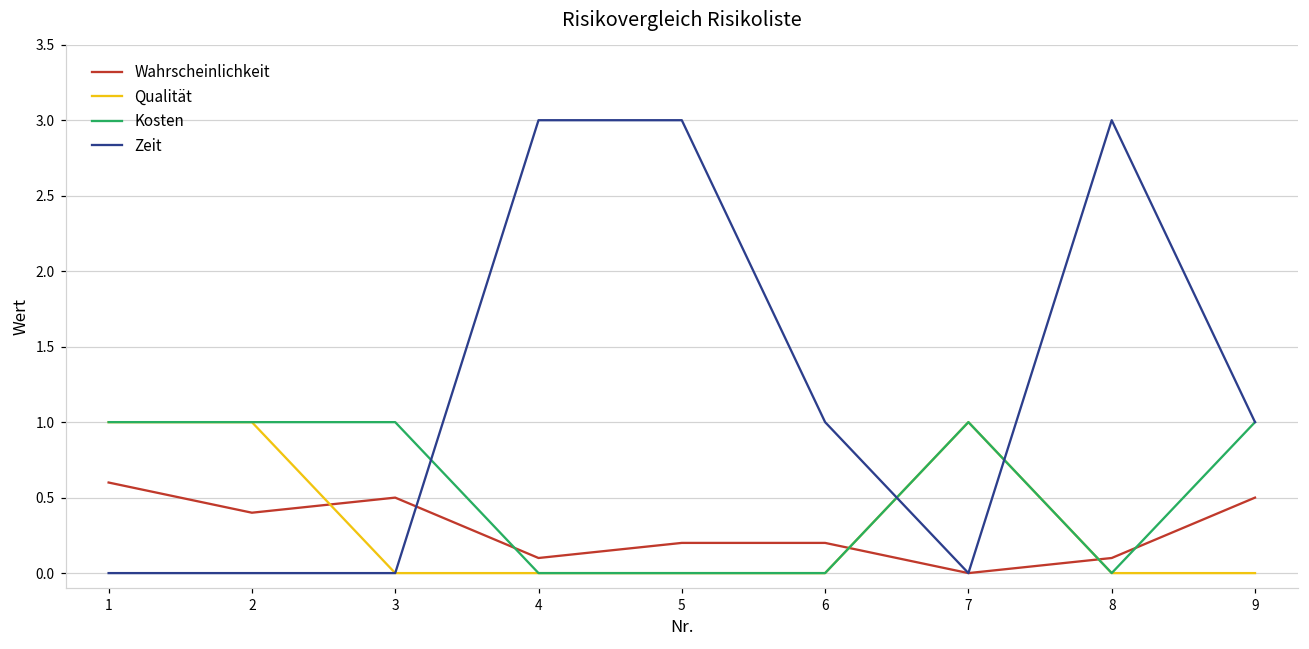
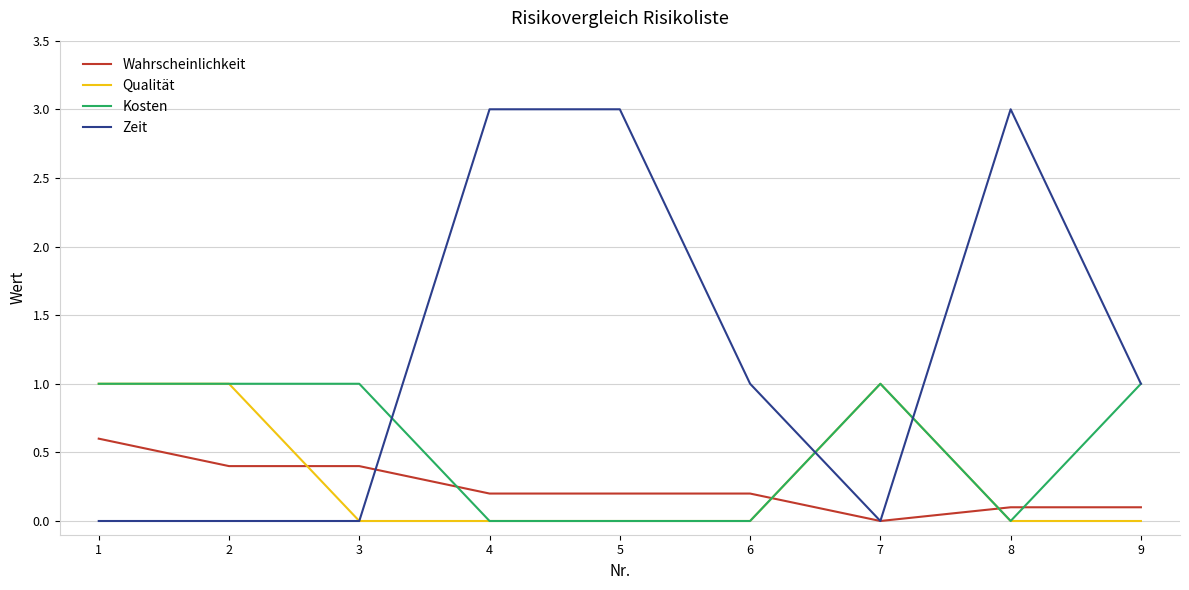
  {
    "Wahrscheinlichkeit": {
      "1": 0.6,
      "2": 0.4,
-     "3": 0.5,
-     "4": 0.1,
+     "3": 0.4,
+     "4": 0.2,
      "5": 0.2,
      "6": 0.2,
      "8": 0.1,
-     "9": 0.5
+     "9": 0.1
    },
    "Qualität": {
      "9": 0.0
    },
    "Kosten": {
      "3": 1.0
    },
    "Zeit": {
      "1": 0.0,
      "2": 0.0,
      "4": 3.0,
      "5": 3.0,
      "6": 1.0,
      "8": 3.0
    }
  }
